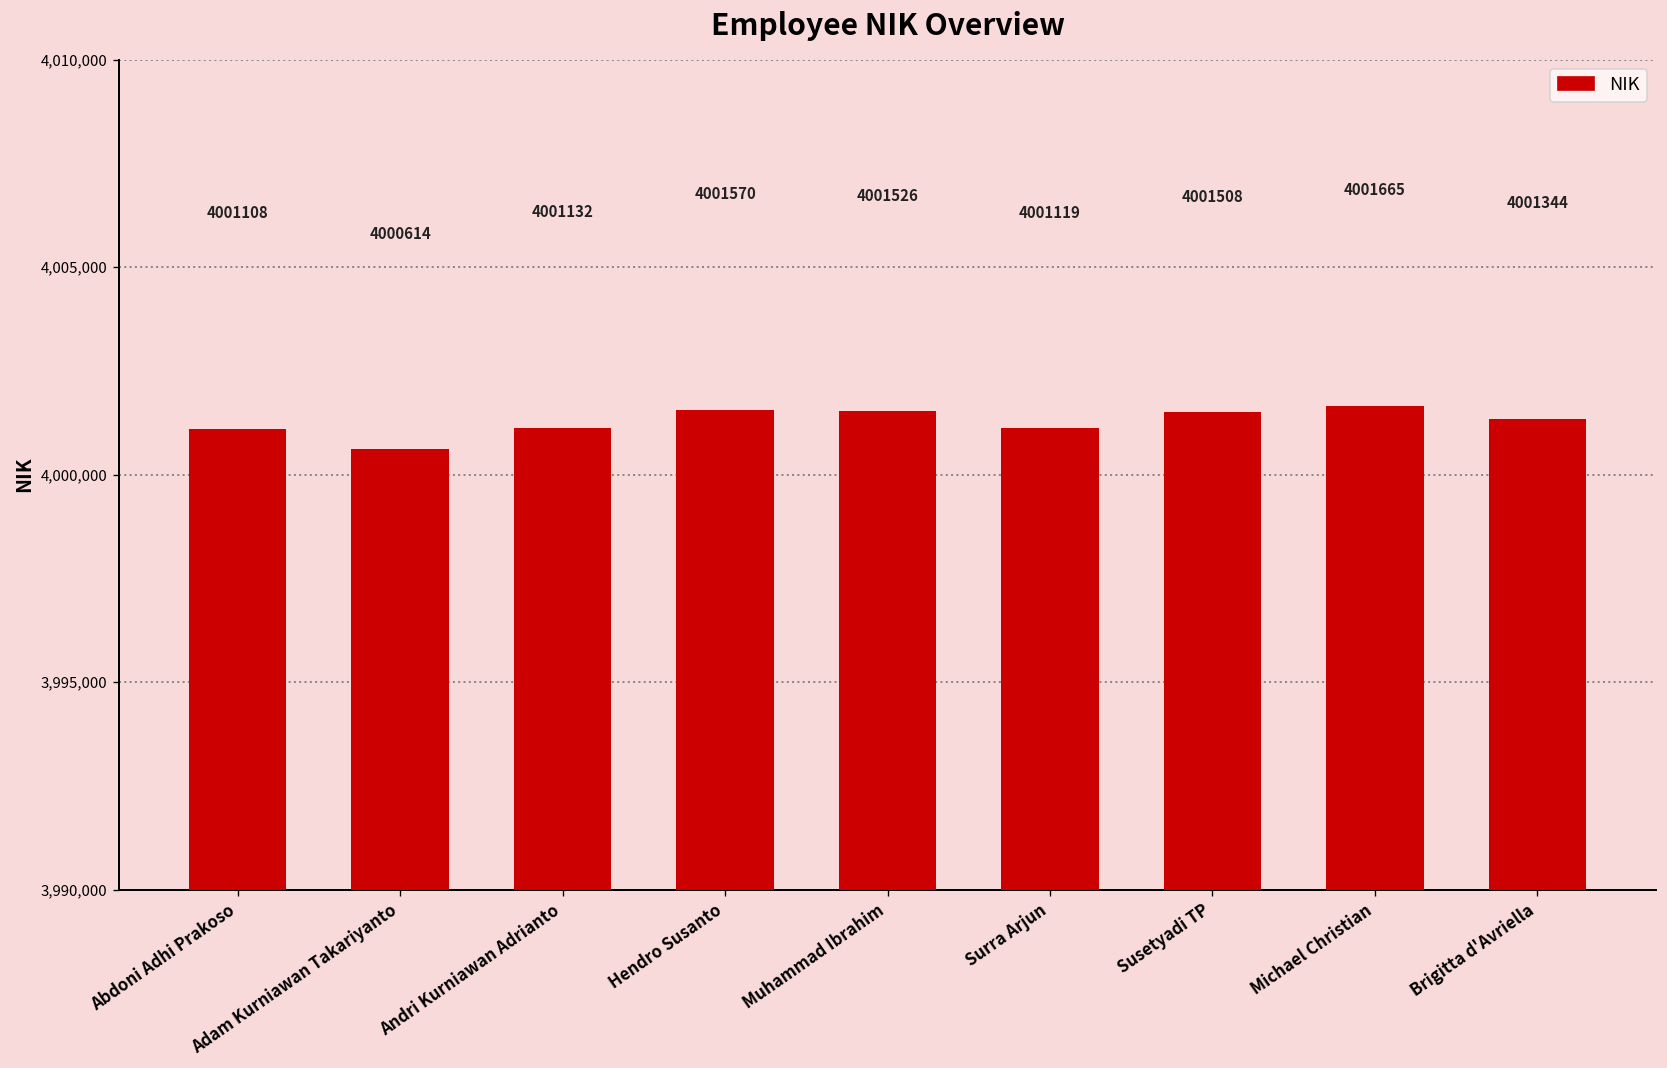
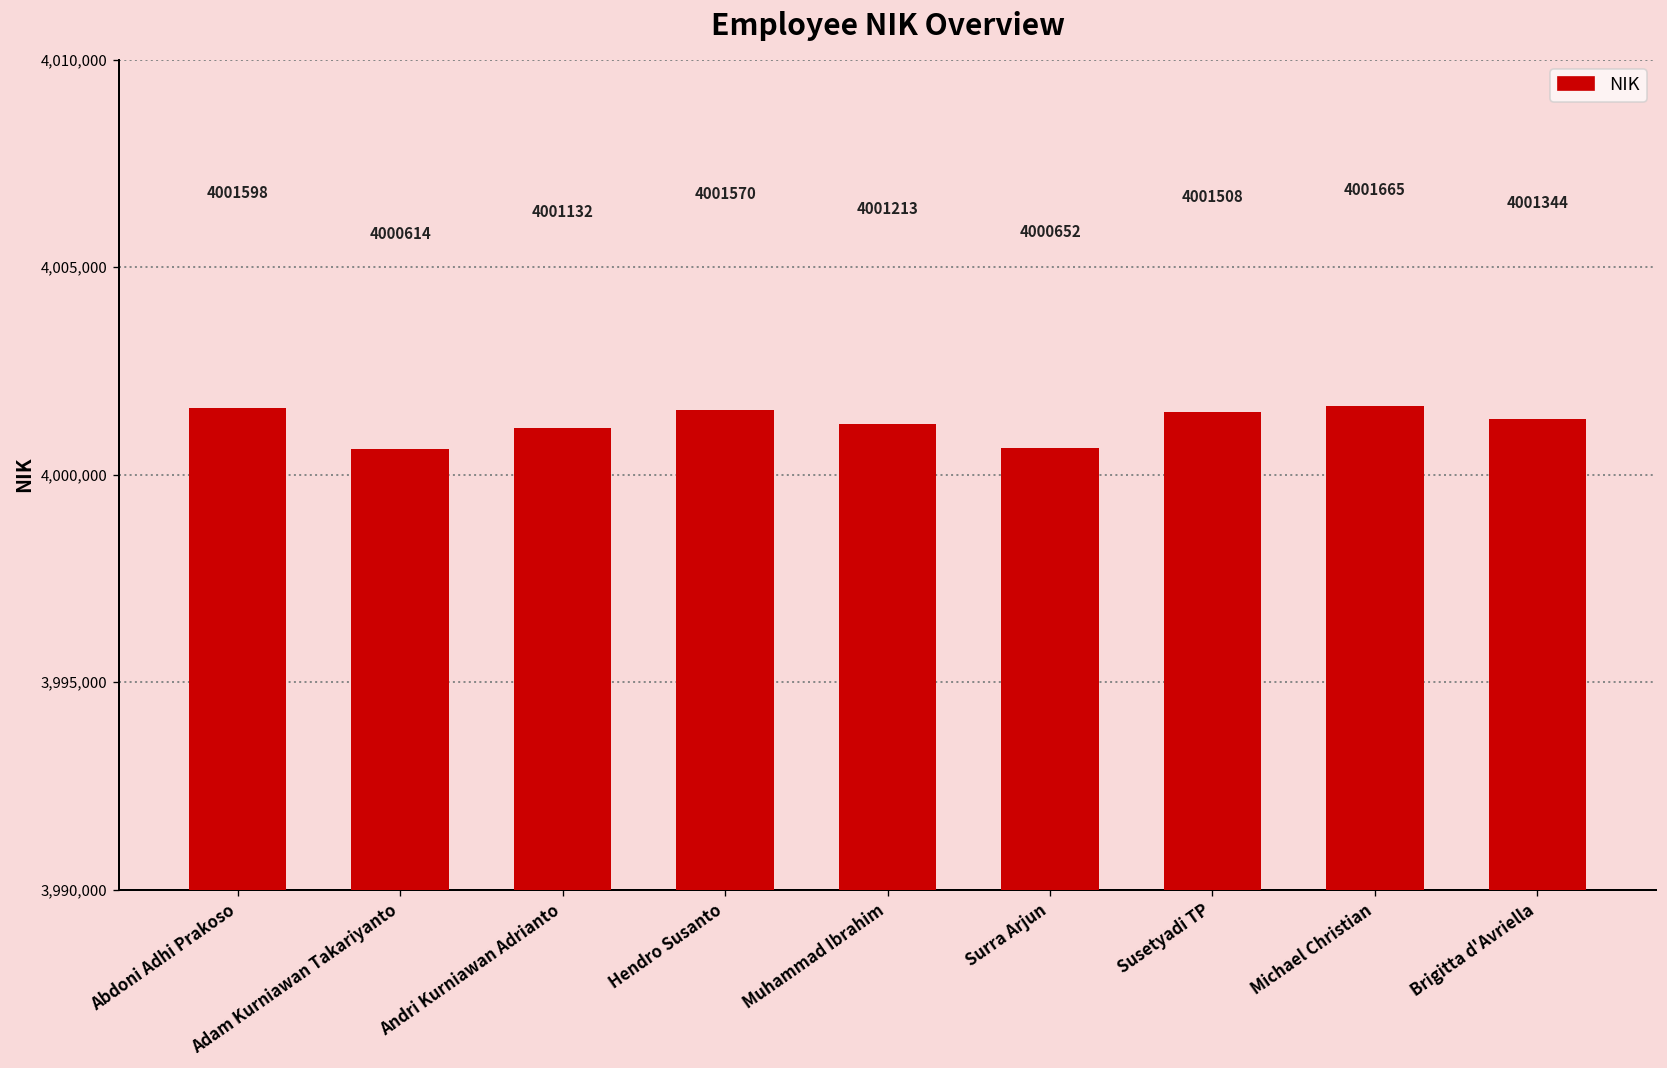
  {
-   "Abdoni Adhi Prakoso": 4001108,
-   "Muhammad Ibrahim": 4001526,
-   "Surra Arjun": 4001119
+   "Abdoni Adhi Prakoso": 4001598,
+   "Muhammad Ibrahim": 4001213,
+   "Surra Arjun": 4000652
  }
